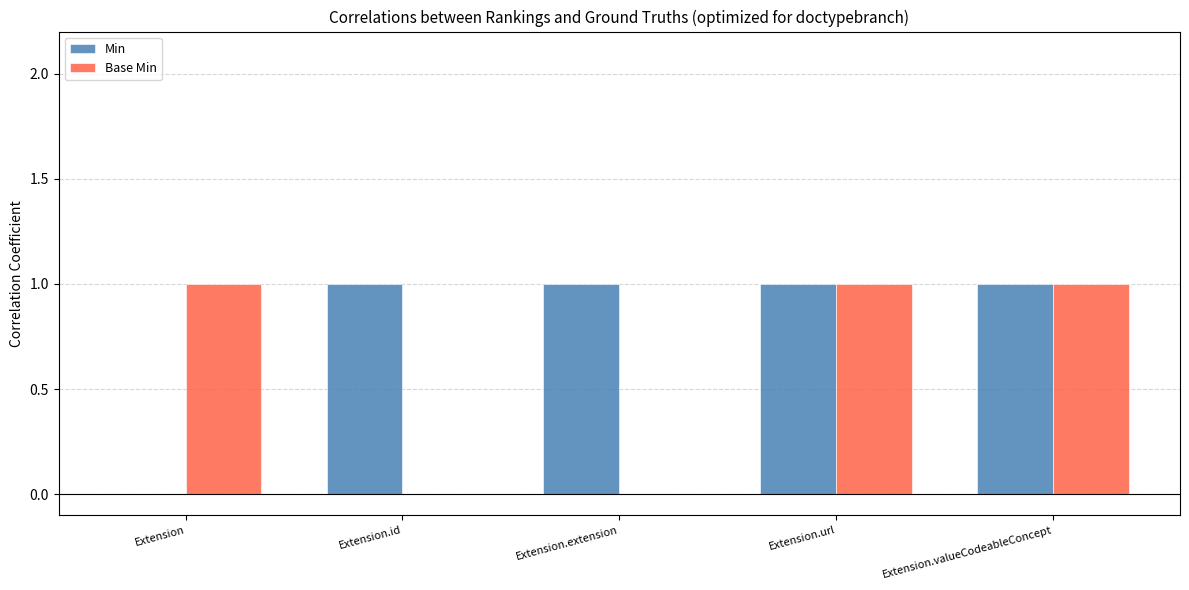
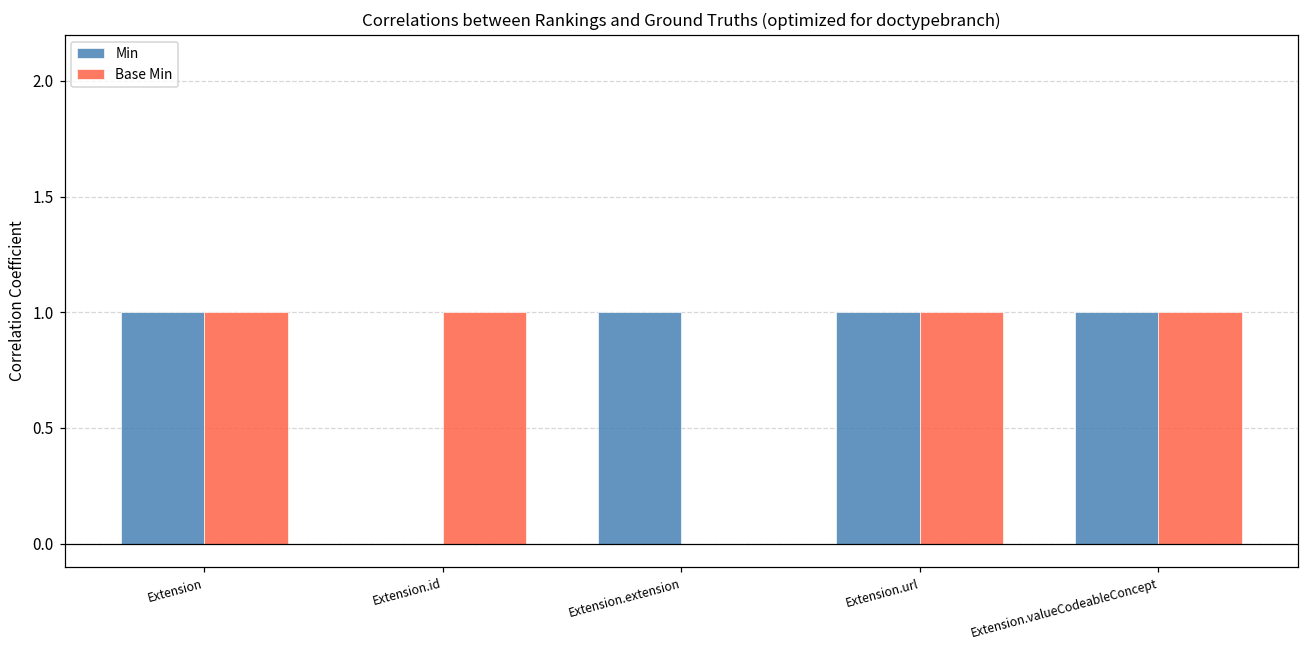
  {
    "Min": {
-     "Extension": 0,
-     "Extension.id": 1,
+     "Extension": 1,
+     "Extension.id": 0,
      "Extension.extension": 1,
      "Extension.url": 1,
      "Extension.valueCodeableConcept": 1
    },
    "Base Min": {
      "Extension": 1,
-     "Extension.id": 0,
+     "Extension.id": 1,
      "Extension.extension": 0,
      "Extension.url": 1,
      "Extension.valueCodeableConcept": 1
    }
  }
